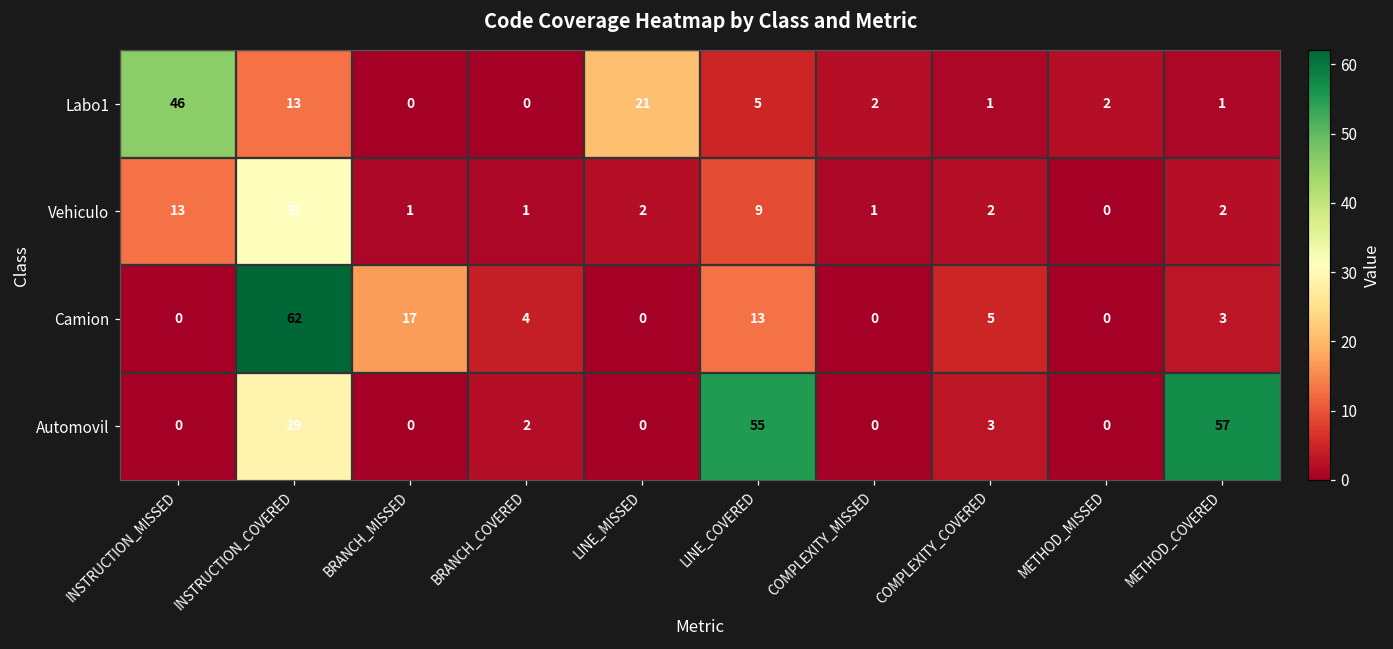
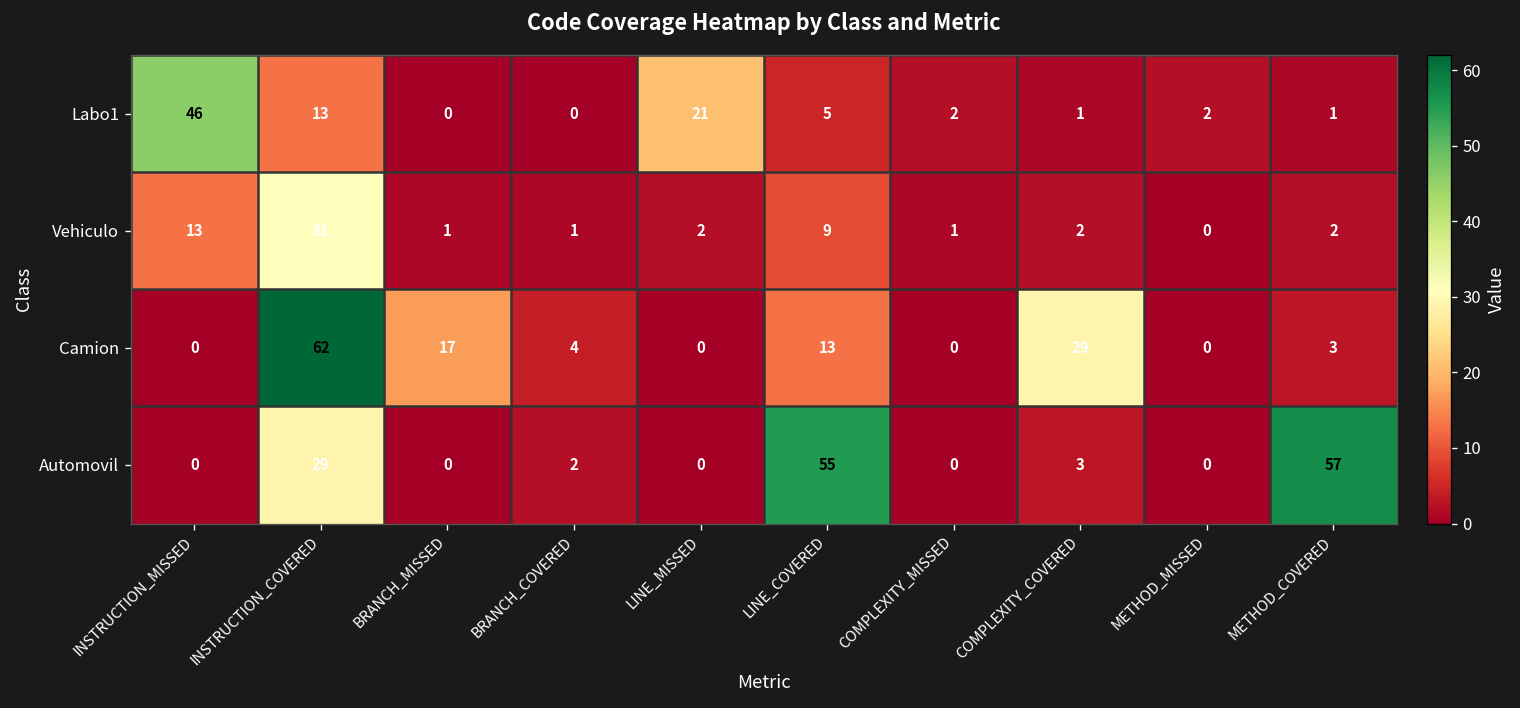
  {
    "Labo1": {
      "INSTRUCTION_MISSED": 46,
      "INSTRUCTION_COVERED": 13,
      "BRANCH_MISSED": 0,
      "BRANCH_COVERED": 0,
      "LINE_MISSED": 21,
      "LINE_COVERED": 5,
      "COMPLEXITY_MISSED": 2,
      "COMPLEXITY_COVERED": 1,
      "METHOD_MISSED": 2,
      "METHOD_COVERED": 1
    },
    "Vehiculo": {
      "INSTRUCTION_MISSED": 13,
      "INSTRUCTION_COVERED": 31,
      "BRANCH_MISSED": 1,
      "BRANCH_COVERED": 1,
      "LINE_MISSED": 2,
      "LINE_COVERED": 9,
      "COMPLEXITY_MISSED": 1,
      "COMPLEXITY_COVERED": 2,
      "METHOD_MISSED": 0,
      "METHOD_COVERED": 2
    },
    "Camion": {
      "INSTRUCTION_MISSED": 0,
      "INSTRUCTION_COVERED": 62,
      "BRANCH_MISSED": 17,
      "BRANCH_COVERED": 4,
      "LINE_MISSED": 0,
      "LINE_COVERED": 13,
      "COMPLEXITY_MISSED": 0,
-     "COMPLEXITY_COVERED": 5,
+     "COMPLEXITY_COVERED": 29,
      "METHOD_MISSED": 0,
      "METHOD_COVERED": 3
    },
    "Automovil": {
      "INSTRUCTION_MISSED": 0,
      "INSTRUCTION_COVERED": 29,
      "BRANCH_MISSED": 0,
      "BRANCH_COVERED": 2,
      "LINE_MISSED": 0,
      "LINE_COVERED": 55,
      "COMPLEXITY_MISSED": 0,
      "COMPLEXITY_COVERED": 3,
      "METHOD_MISSED": 0,
      "METHOD_COVERED": 57
    }
  }
